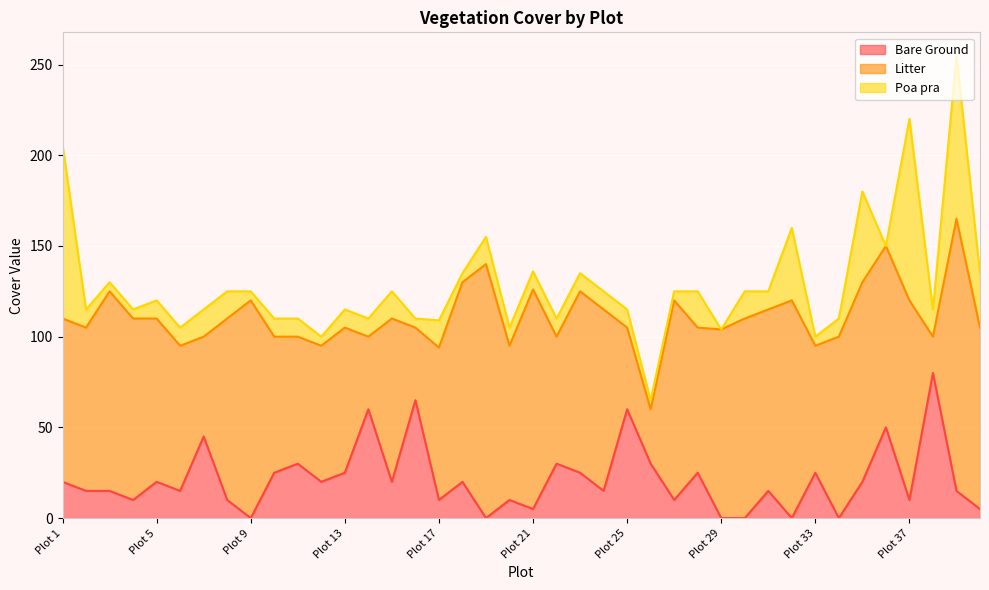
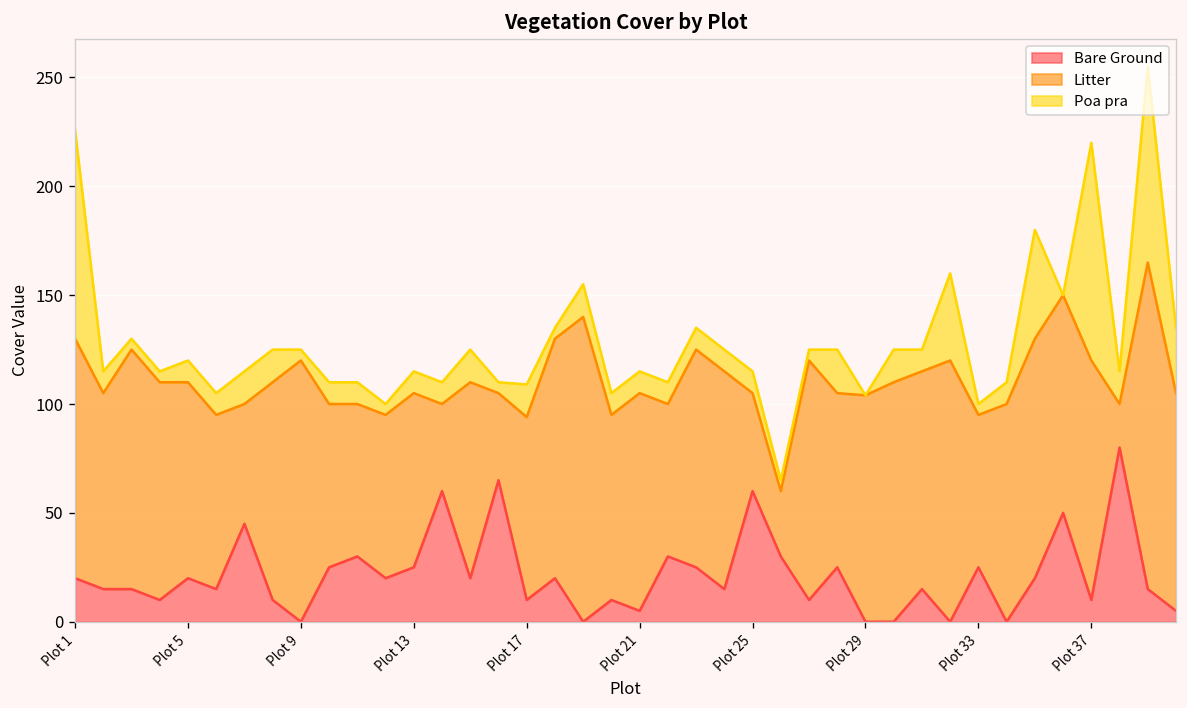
  {
    "Bare Ground": {
      "Plot 1": 20,
      "Plot 5": 20,
      "Plot 9": 0,
      "Plot 13": 25,
      "Plot 17": 10,
      "Plot 21": 5,
      "Plot 25": 60,
      "Plot 29": 0,
      "Plot 33": 25,
      "Plot 37": 10
    },
    "Litter": {
-     "Plot 1": 90,
+     "Plot 1": 110,
      "Plot 5": 90,
      "Plot 9": 120,
      "Plot 13": 80,
      "Plot 17": 84,
-     "Plot 21": 121,
+     "Plot 21": 100,
      "Plot 25": 45,
      "Plot 33": 70,
      "Plot 37": 110
    },
    "Poa pra": {
      "Plot 1": 96,
      "Plot 5": 10,
      "Plot 9": 5,
      "Plot 13": 10,
      "Plot 17": 15,
      "Plot 21": 10,
      "Plot 25": 10,
      "Plot 33": 5,
      "Plot 37": 100
    }
  }
